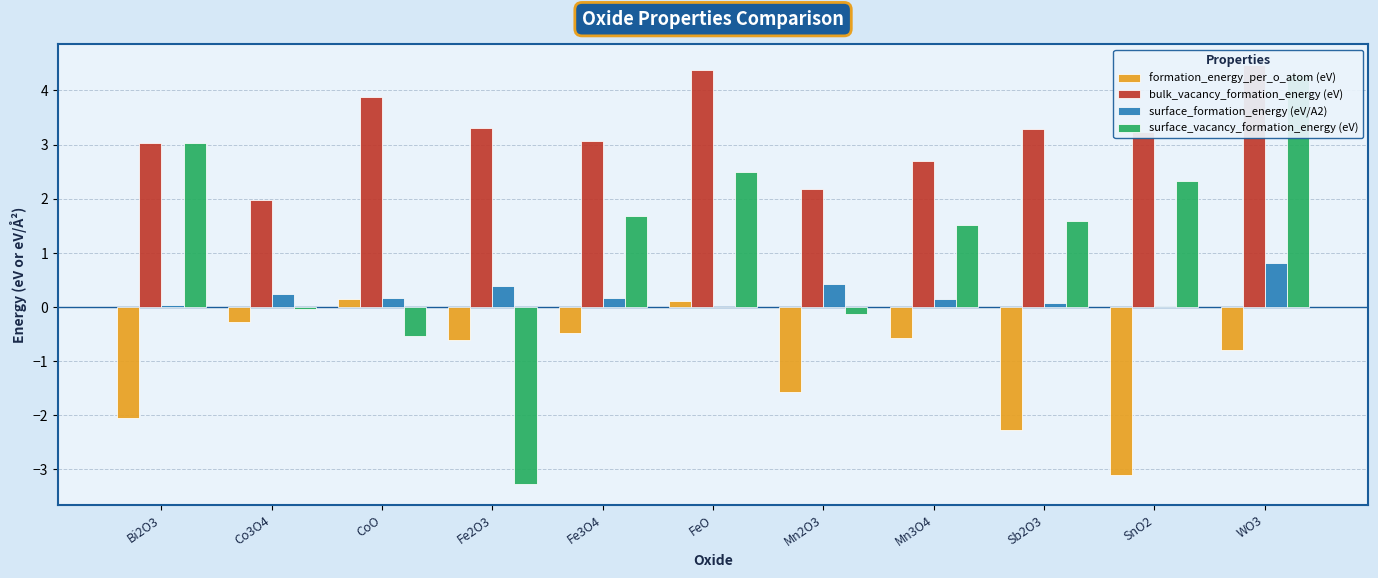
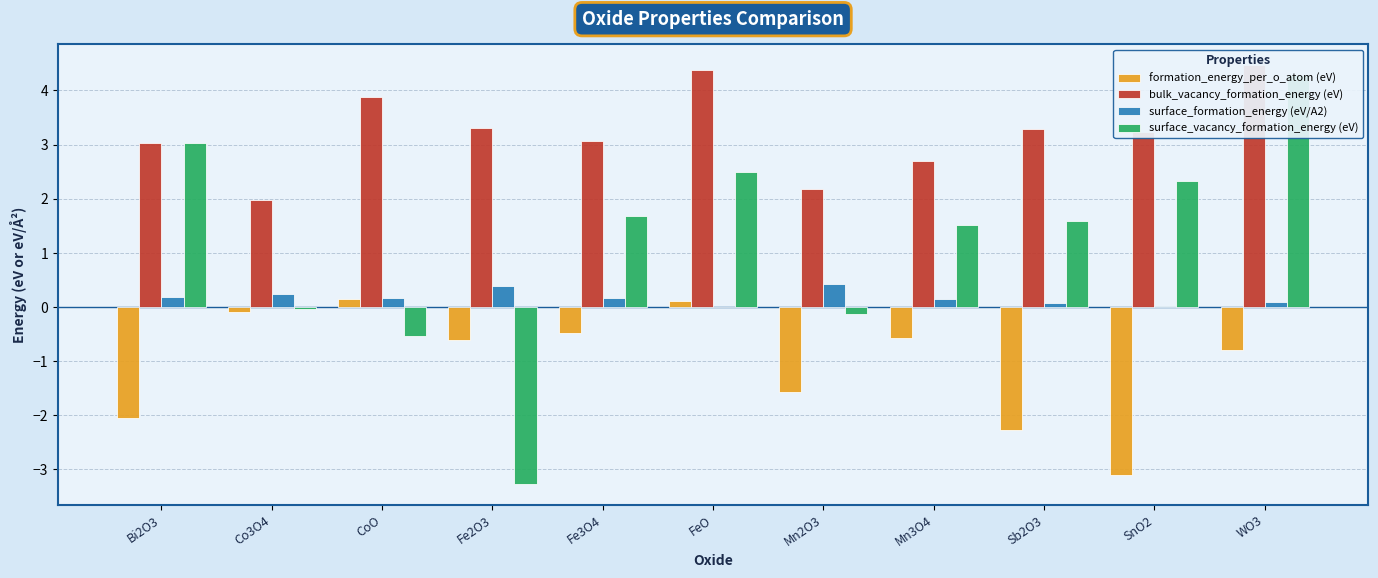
  {
    "formation_energy_per_o_atom (eV)": {
      "Bi2O3": -2.1,
-     "Co3O4": -0.3,
+     "Co3O4": -0.1,
      "CoO": 0.2,
      "Fe2O3": -0.6,
      "Fe3O4": -0.5,
      "FeO": 0.1,
      "Mn2O3": -1.6,
      "Mn3O4": -0.6,
      "Sb2O3": -2.3,
      "SnO2": -3.1,
      "WO3": -0.8
    },
    "bulk_vacancy_formation_energy (eV)": {
      "Bi2O3": 3.0,
      "Co3O4": 2.0,
      "CoO": 3.9,
      "Fe2O3": 3.3,
      "Fe3O4": 3.1,
      "FeO": 4.4,
      "Mn2O3": 2.2,
      "Mn3O4": 2.7,
      "Sb2O3": 3.3
    },
    "surface_formation_energy (eV/A2)": {
-     "Bi2O3": 0.0,
+     "Bi2O3": 0.2,
      "Co3O4": 0.2,
      "CoO": 0.2,
      "Fe2O3": 0.4,
      "Fe3O4": 0.2,
      "Mn2O3": 0.4,
      "Mn3O4": 0.1,
      "Sb2O3": 0.1,
-     "WO3": 0.8
+     "WO3": 0.1
    },
    "surface_vacancy_formation_energy (eV)": {
      "Bi2O3": 3.0,
      "CoO": -0.5,
      "Fe2O3": -3.3,
      "Fe3O4": 1.7,
      "FeO": 2.5,
      "Mn2O3": -0.1,
      "Mn3O4": 1.5,
      "Sb2O3": 1.6,
      "SnO2": 2.3
    }
  }
